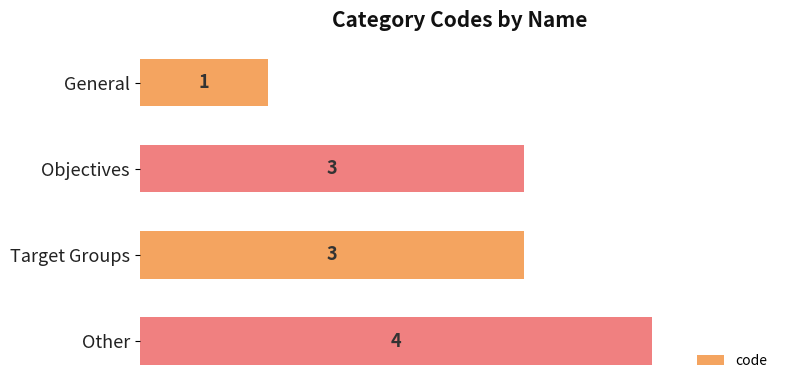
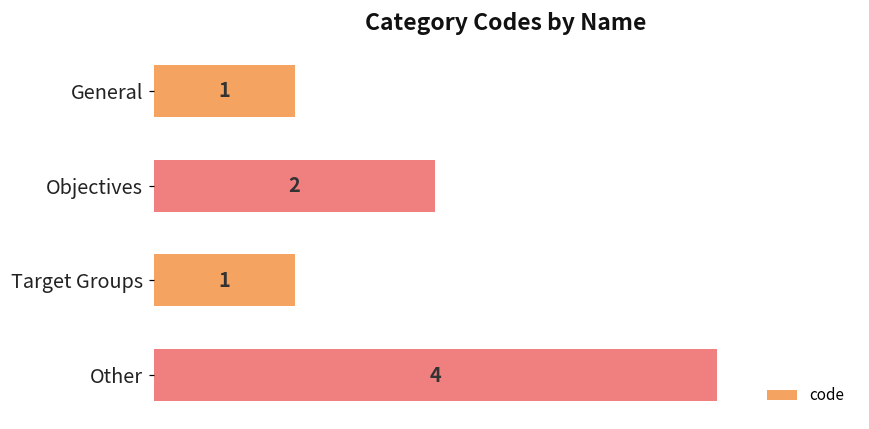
  {
    "General": 1,
-   "Objectives": 3,
-   "Target Groups": 3,
+   "Objectives": 2,
+   "Target Groups": 1,
    "Other": 4
  }
